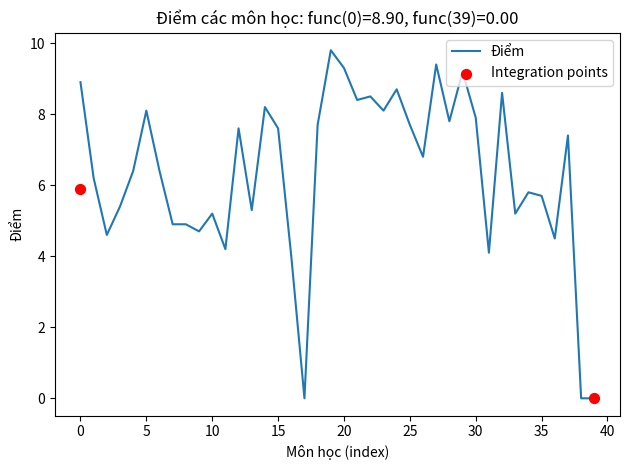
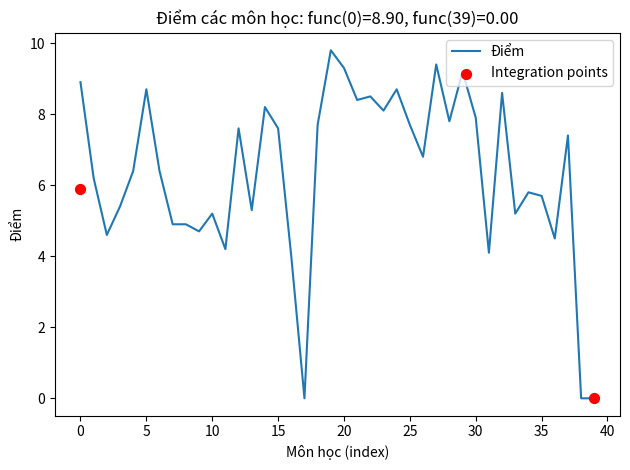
  {
    "Điểm": {
      "0": 8.9,
-     "5": 8.1,
+     "5": 8.7,
      "10": 5.2,
      "15": 7.6,
      "20": 9.3,
      "25": 7.7,
      "30": 7.9,
      "35": 5.7
    }
  }
